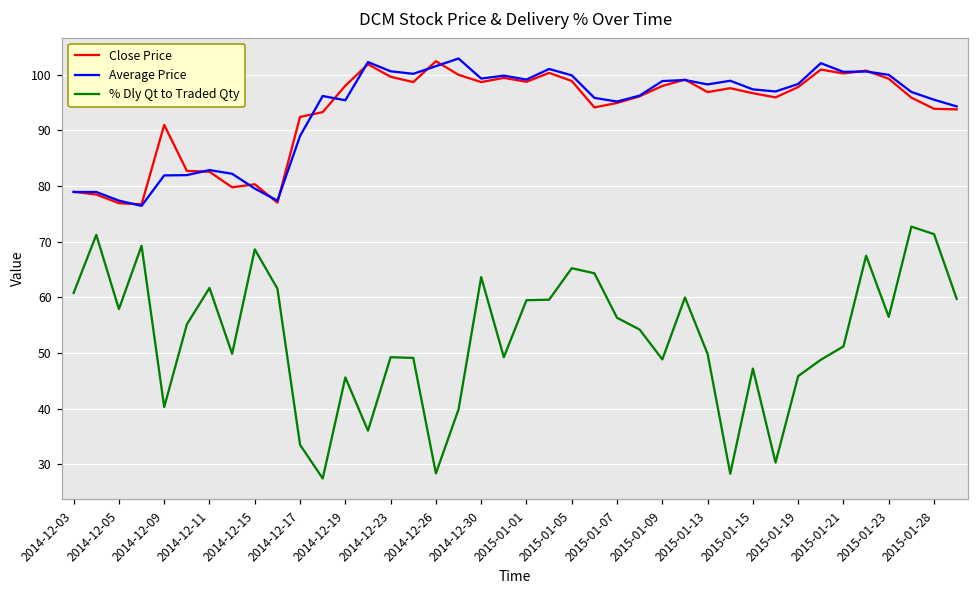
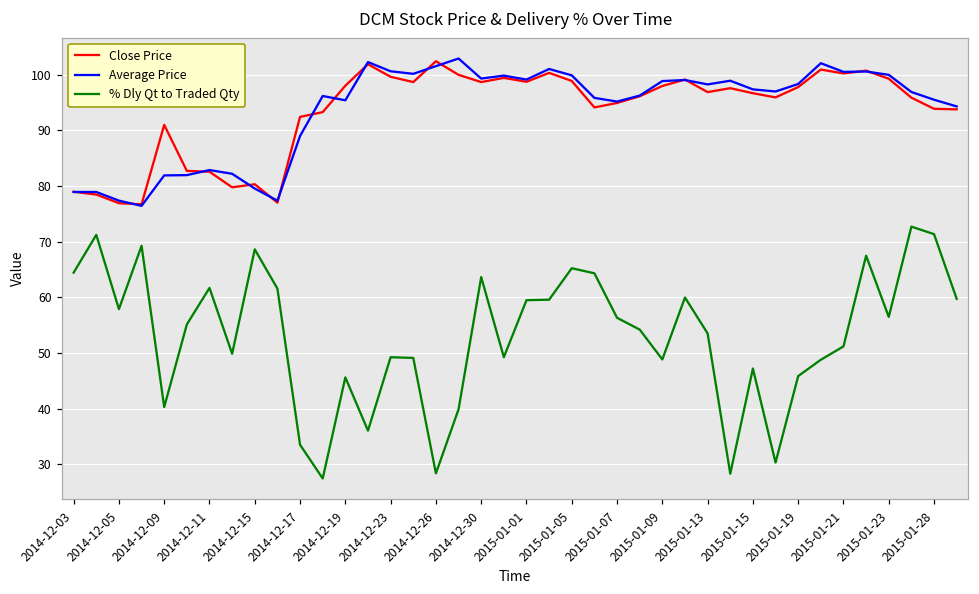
  {
    "Close Price": {
      "2014-12-09": 91,
      "2014-12-15": 80,
      "2014-12-17": 92,
      "2014-12-19": 98,
      "2014-12-23": 100,
      "2014-12-26": 102,
      "2014-12-30": 99,
      "2015-01-05": 99,
      "2015-01-09": 98,
      "2015-01-13": 97,
      "2015-01-15": 97,
      "2015-01-19": 98,
      "2015-01-23": 99,
      "2015-01-28": 94
    },
    "Average Price": {
      "2014-12-09": 82,
      "2014-12-15": 80,
      "2014-12-17": 89,
      "2014-12-19": 95,
      "2014-12-23": 101,
      "2014-12-26": 102,
      "2014-12-30": 99,
      "2015-01-05": 100,
      "2015-01-09": 99,
      "2015-01-13": 98,
      "2015-01-15": 97,
      "2015-01-19": 98,
      "2015-01-23": 100,
      "2015-01-28": 95
    },
    "% Dly Qt to Traded Qty": {
-     "2014-12-03": 61,
+     "2014-12-03": 64,
      "2014-12-05": 58,
      "2014-12-09": 40,
      "2014-12-11": 62,
      "2014-12-15": 69,
      "2014-12-17": 34,
      "2014-12-19": 46,
      "2014-12-23": 49,
      "2014-12-26": 28,
      "2014-12-30": 64,
      "2015-01-01": 59,
      "2015-01-05": 65,
      "2015-01-07": 56,
      "2015-01-09": 49,
-     "2015-01-13": 50,
+     "2015-01-13": 54,
      "2015-01-15": 47,
      "2015-01-19": 46,
      "2015-01-21": 51,
      "2015-01-23": 56,
      "2015-01-28": 71
    }
  }
